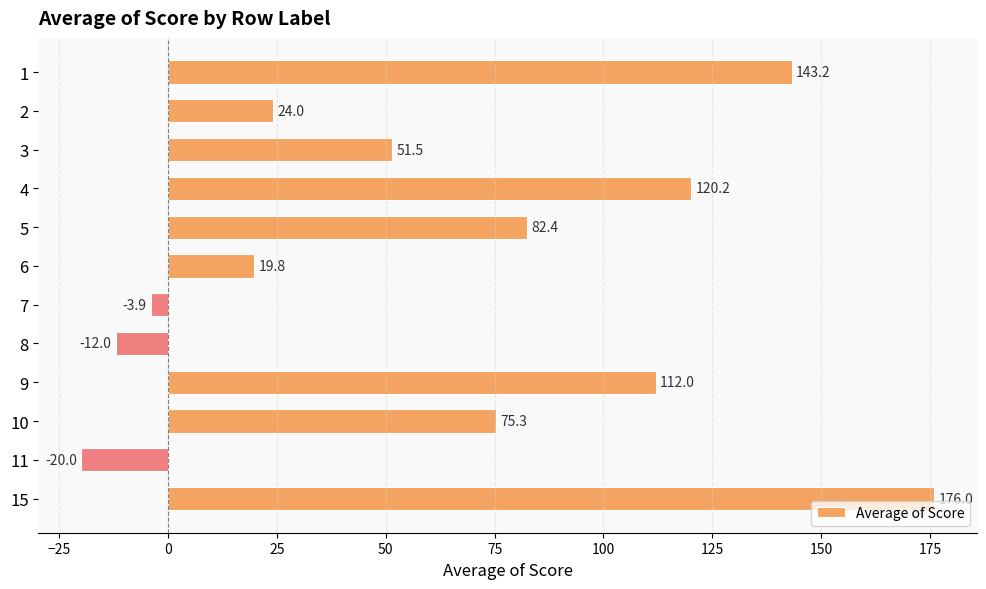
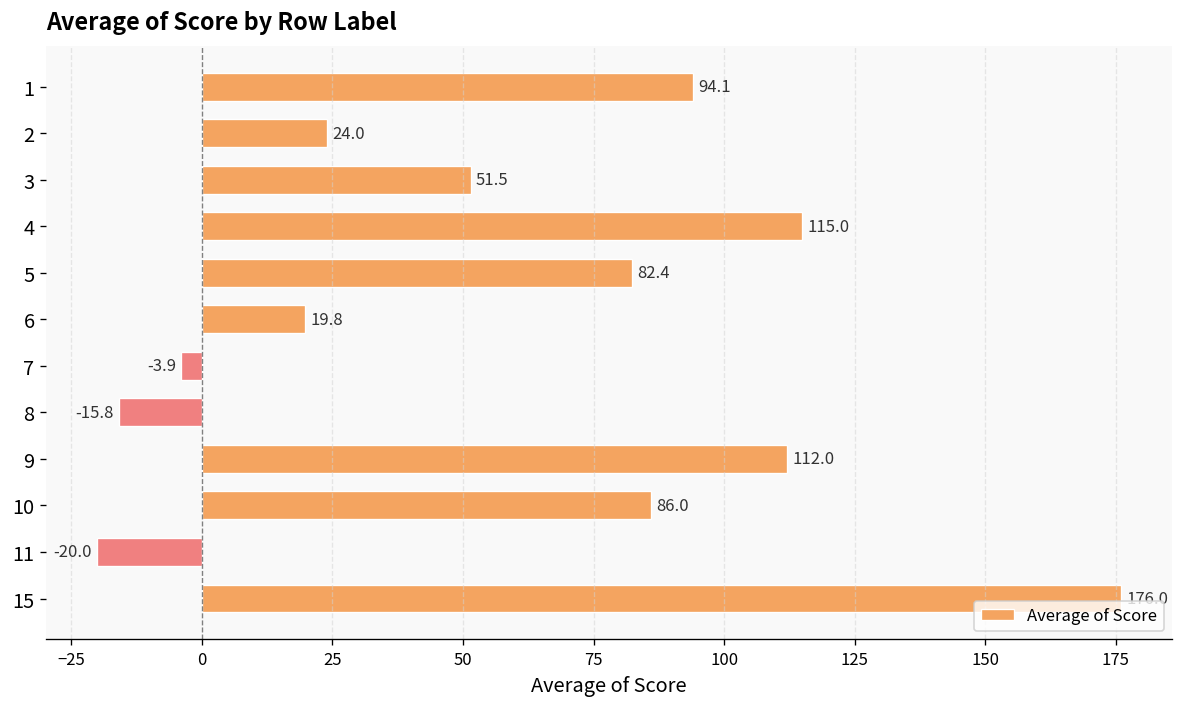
  {
-   "1": 143.2,
+   "1": 94.1,
    "2": 24.0,
    "3": 51.5,
-   "4": 120.2,
+   "4": 115.0,
    "5": 82.4,
    "6": 19.8,
    "7": -3.9,
-   "8": -12.0,
+   "8": -15.8,
    "9": 112.0,
-   "10": 75.3,
+   "10": 86.0,
    "11": -20.0
  }
